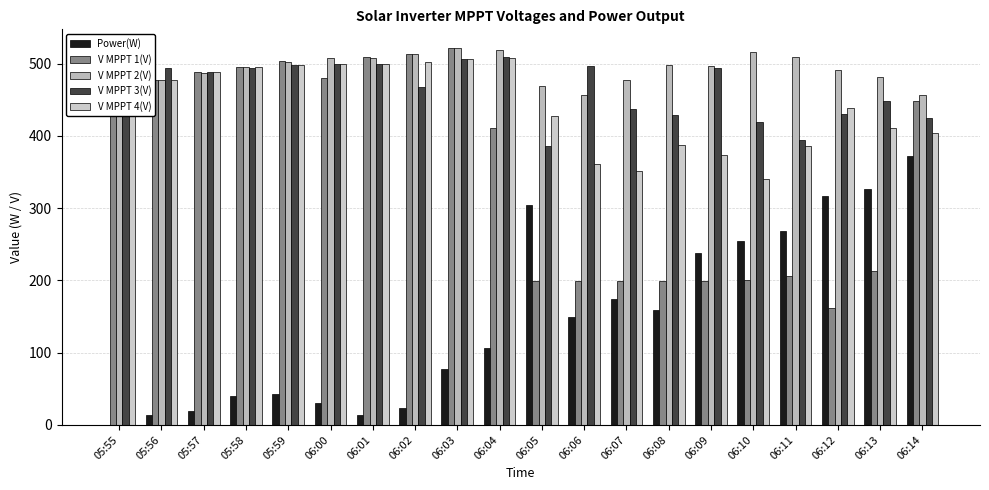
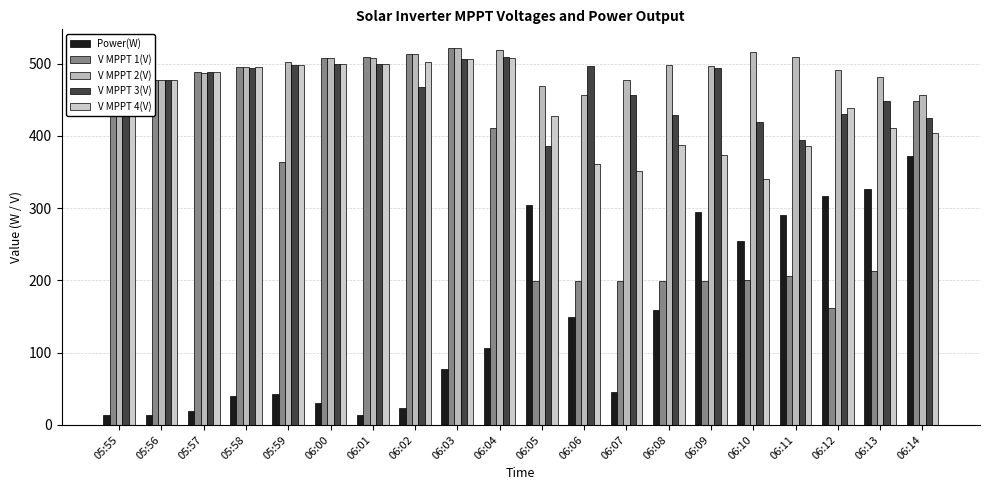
  {
    "Power(W)": {
-     "05:55": 0,
+     "05:55": 10,
      "05:56": 10,
      "05:57": 20,
      "05:58": 40,
      "05:59": 40,
      "06:00": 30,
      "06:01": 10,
      "06:02": 20,
      "06:03": 80,
      "06:04": 110,
      "06:05": 310,
      "06:06": 150,
-     "06:07": 170,
+     "06:07": 50,
      "06:08": 160,
-     "06:09": 240,
+     "06:09": 300,
      "06:10": 250,
-     "06:11": 270,
+     "06:11": 290,
      "06:12": 320,
      "06:13": 330,
      "06:14": 370
    },
    "V MPPT 1(V)": {
      "05:56": 480,
      "05:57": 490,
      "05:58": 500,
-     "05:59": 500,
-     "06:00": 480,
+     "05:59": 360,
+     "06:00": 510,
      "06:01": 510,
      "06:02": 510,
      "06:03": 520,
      "06:04": 410,
      "06:05": 200,
      "06:06": 200,
      "06:07": 200,
      "06:08": 200,
      "06:09": 200,
      "06:10": 200,
      "06:11": 210,
      "06:12": 160,
      "06:13": 210,
      "06:14": 450
    },
    "V MPPT 3(V)": {
-     "05:56": 490,
+     "05:56": 480,
      "05:57": 490,
      "05:58": 490,
      "05:59": 500,
      "06:00": 500,
      "06:01": 500,
      "06:02": 470,
      "06:03": 510,
      "06:04": 510,
      "06:05": 390,
      "06:06": 500,
-     "06:07": 440,
+     "06:07": 460,
      "06:08": 430,
      "06:09": 490,
      "06:10": 420,
      "06:11": 390,
      "06:12": 430,
      "06:13": 450,
      "06:14": 420
    }
  }
